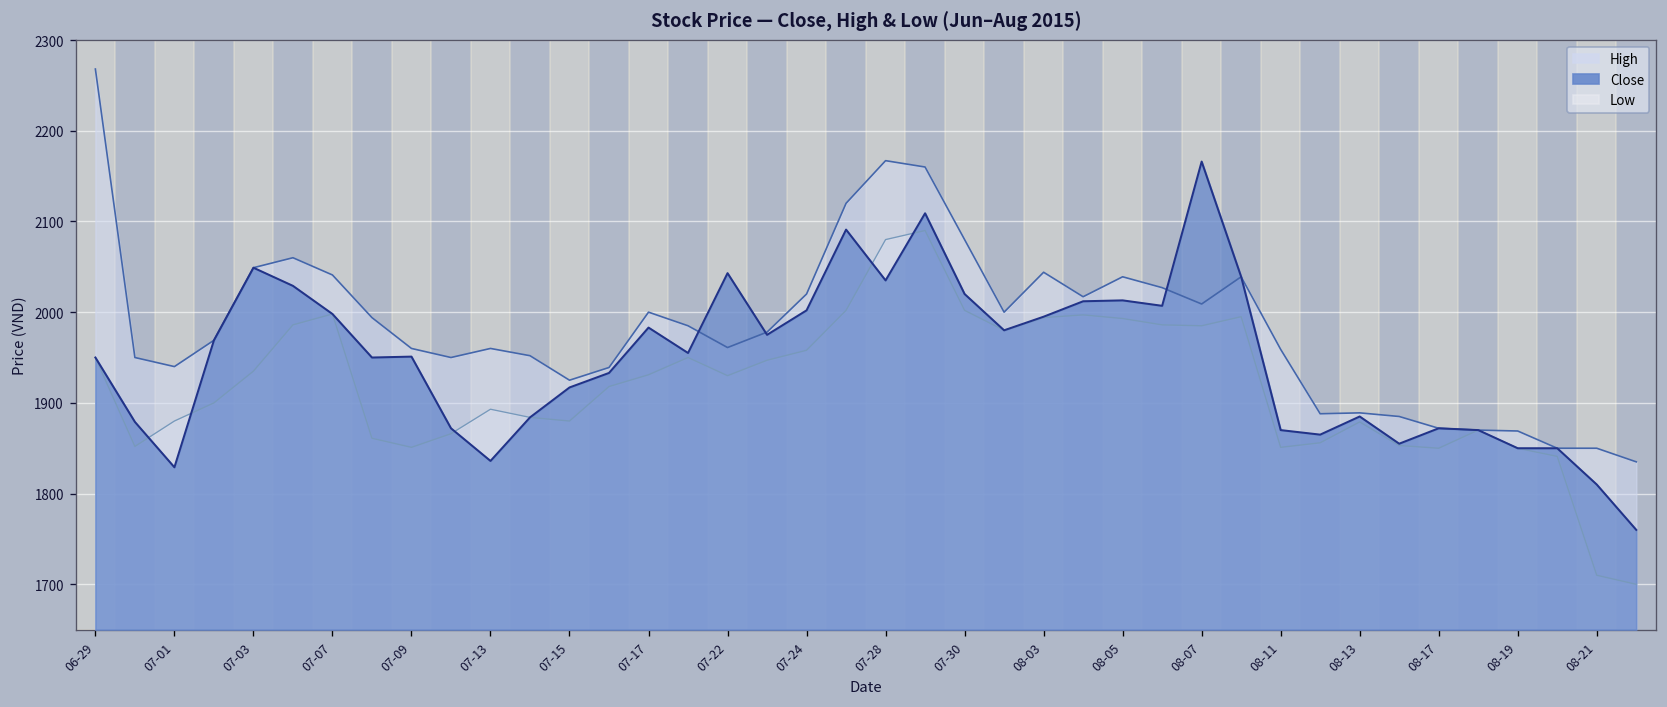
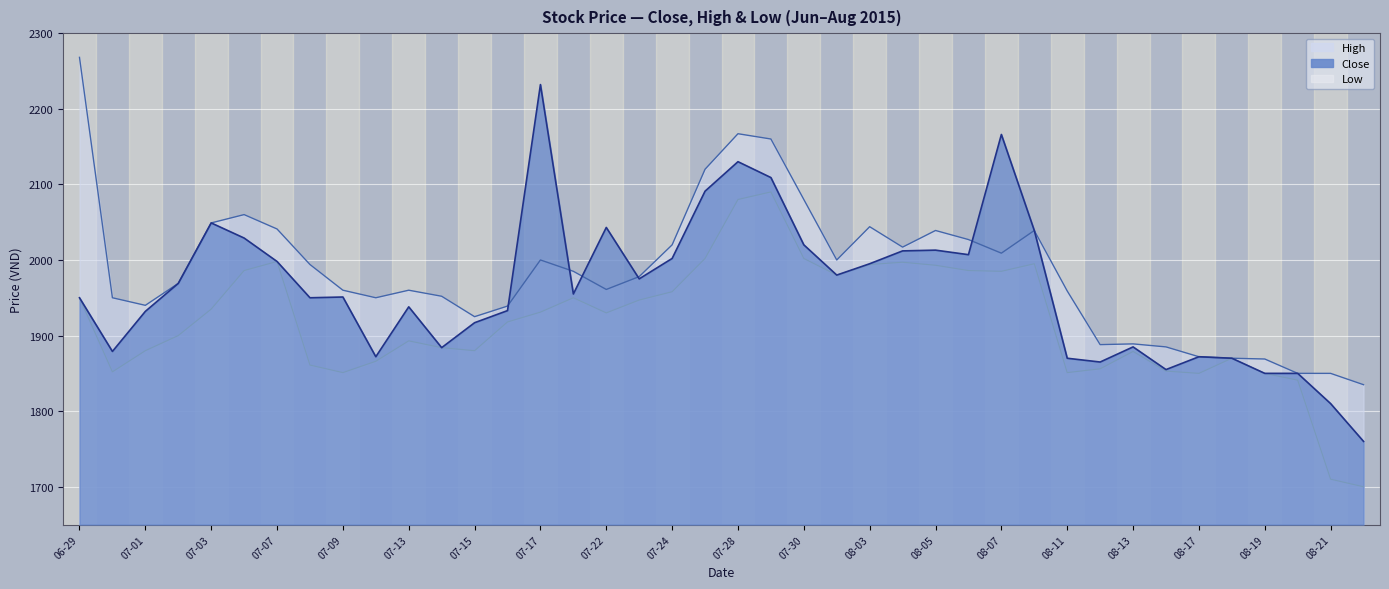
  {
    "Close": {
-     "07-01": 1830,
+     "07-01": 1930,
      "07-09": 1950,
-     "07-13": 1840,
+     "07-13": 1940,
      "07-15": 1920,
-     "07-17": 1980,
+     "07-17": 2230,
      "07-22": 2040,
      "07-24": 2000,
-     "07-28": 2040,
+     "07-28": 2130,
      "07-30": 2020,
      "08-05": 2010,
      "08-07": 2170,
      "08-11": 1870,
      "08-13": 1890,
      "08-21": 1810
    }
  }
